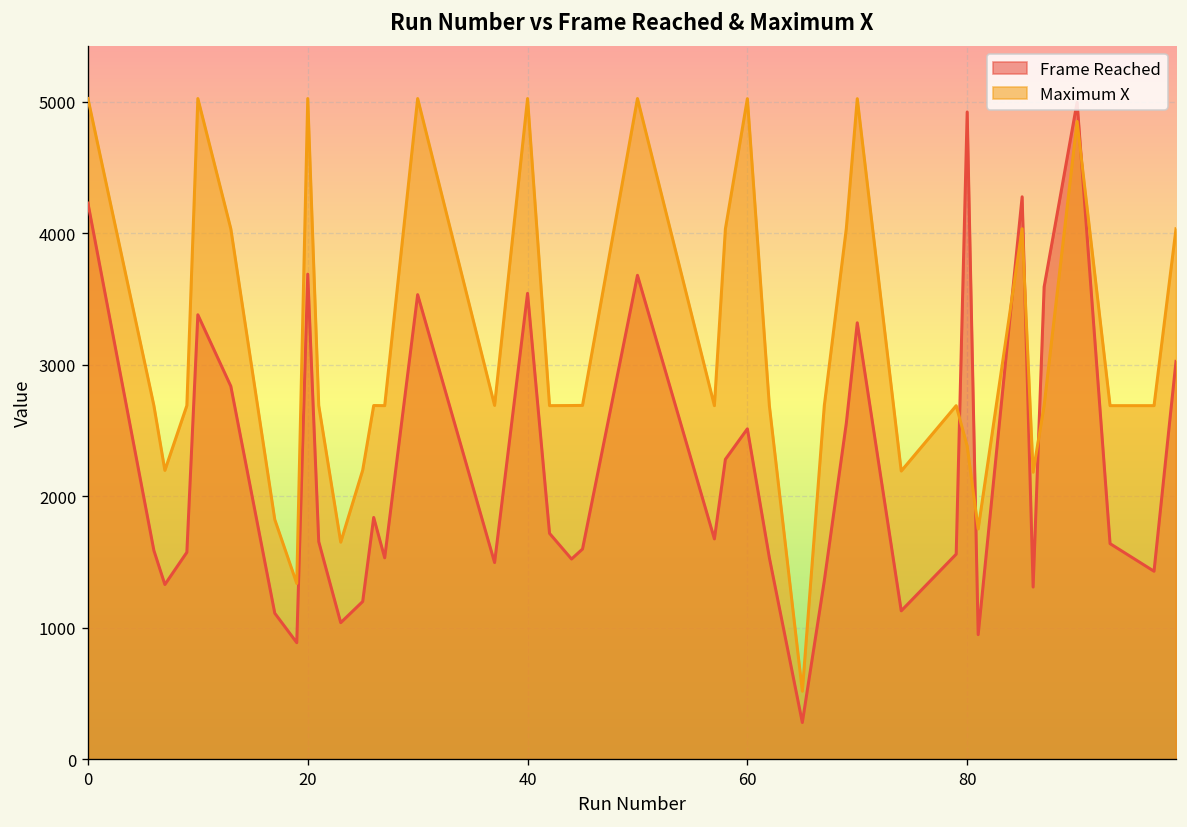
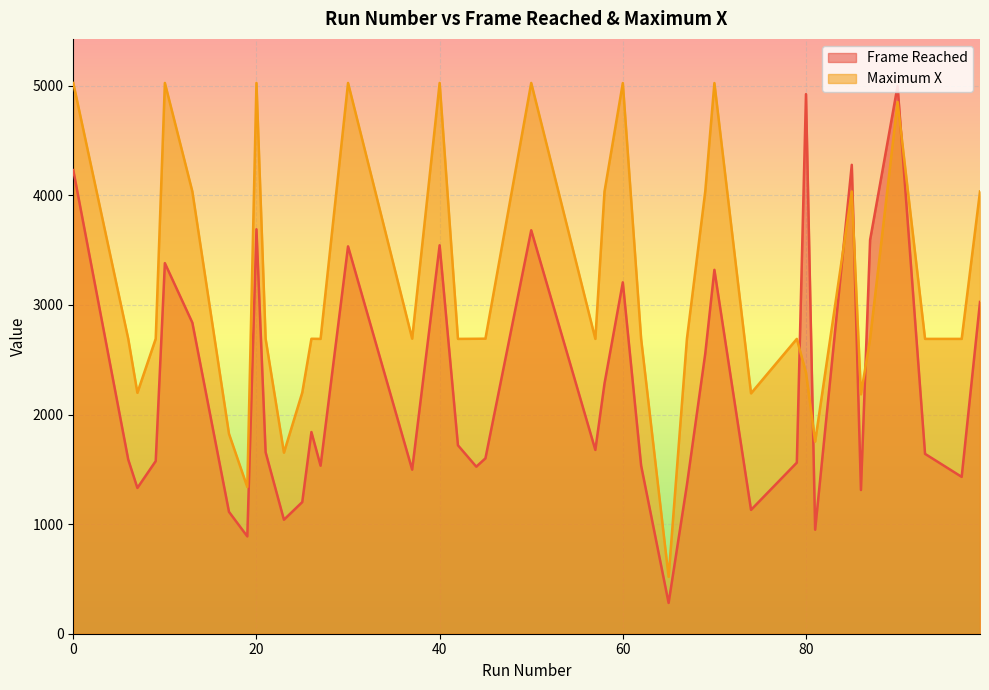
  {
    "Frame Reached": {
      "0": 4230,
      "20": 3690,
      "40": 3540,
-     "60": 2510,
+     "60": 3210,
      "80": 4920
    },
    "Maximum X": {
      "0": 5030,
      "20": 5030,
      "40": 5030,
      "60": 5020,
      "80": 2380
    }
  }
